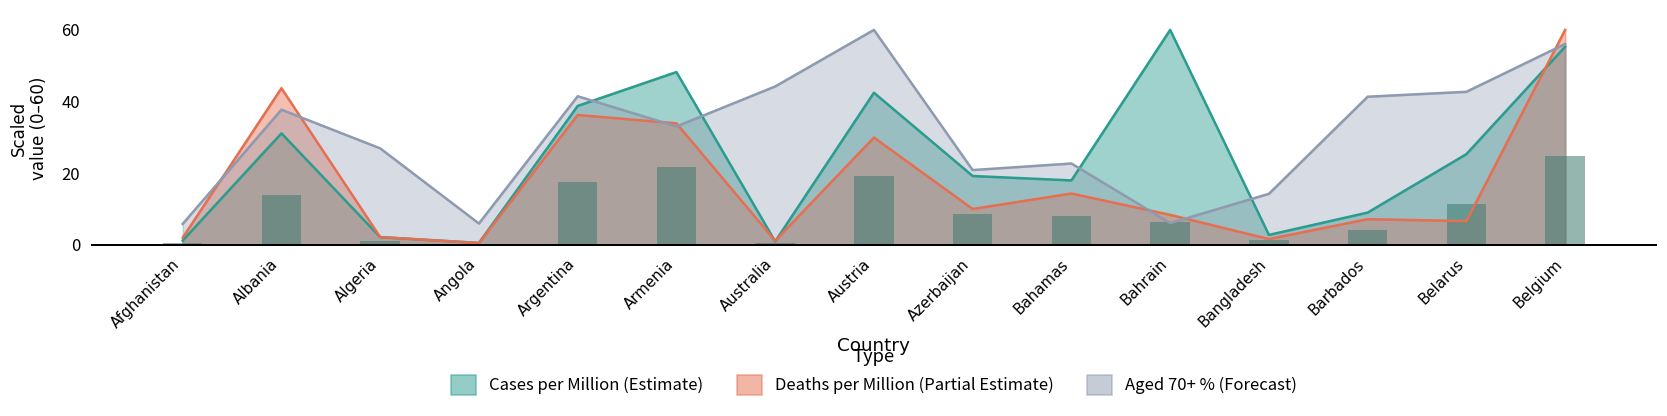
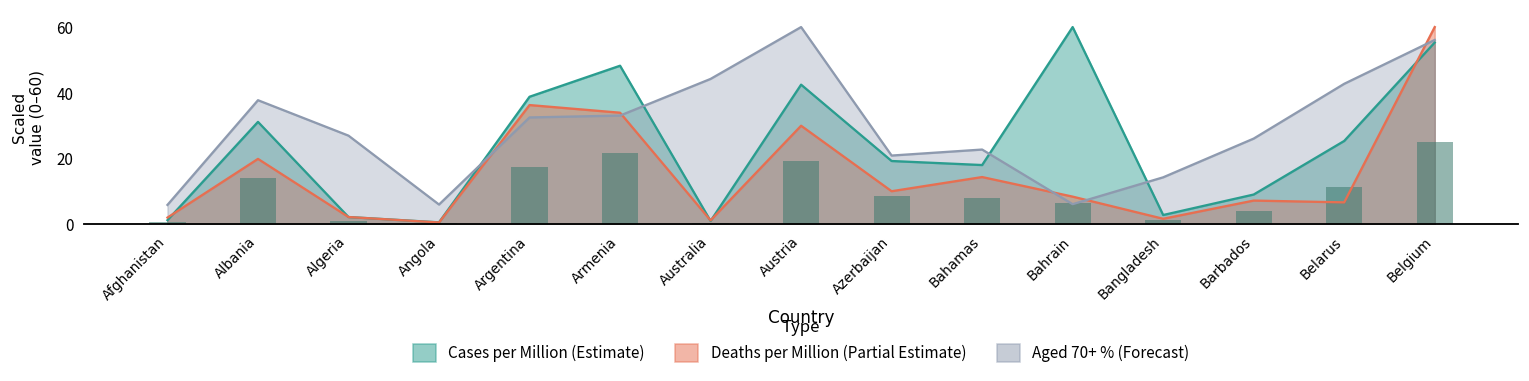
  {
    "Deaths per Million (Partial Estimate)": {
-     "Albania": 44,
+     "Albania": 20,
      "Argentina": 36,
      "Armenia": 34,
      "Austria": 30,
      "Azerbaijan": 10,
      "Bahamas": 14,
      "Bahrain": 8,
      "Bangladesh": 2,
      "Barbados": 7,
      "Belarus": 7,
      "Belgium": 60
    },
    "Aged 70+ % (Forecast)": {
      "Afghanistan": 6,
      "Albania": 38,
      "Algeria": 27,
      "Angola": 6,
-     "Argentina": 41,
+     "Argentina": 32,
      "Armenia": 33,
      "Australia": 44,
      "Austria": 60,
      "Azerbaijan": 21,
      "Bahamas": 23,
      "Bahrain": 6,
      "Bangladesh": 14,
-     "Barbados": 41,
+     "Barbados": 26,
      "Belarus": 43
    }
  }
